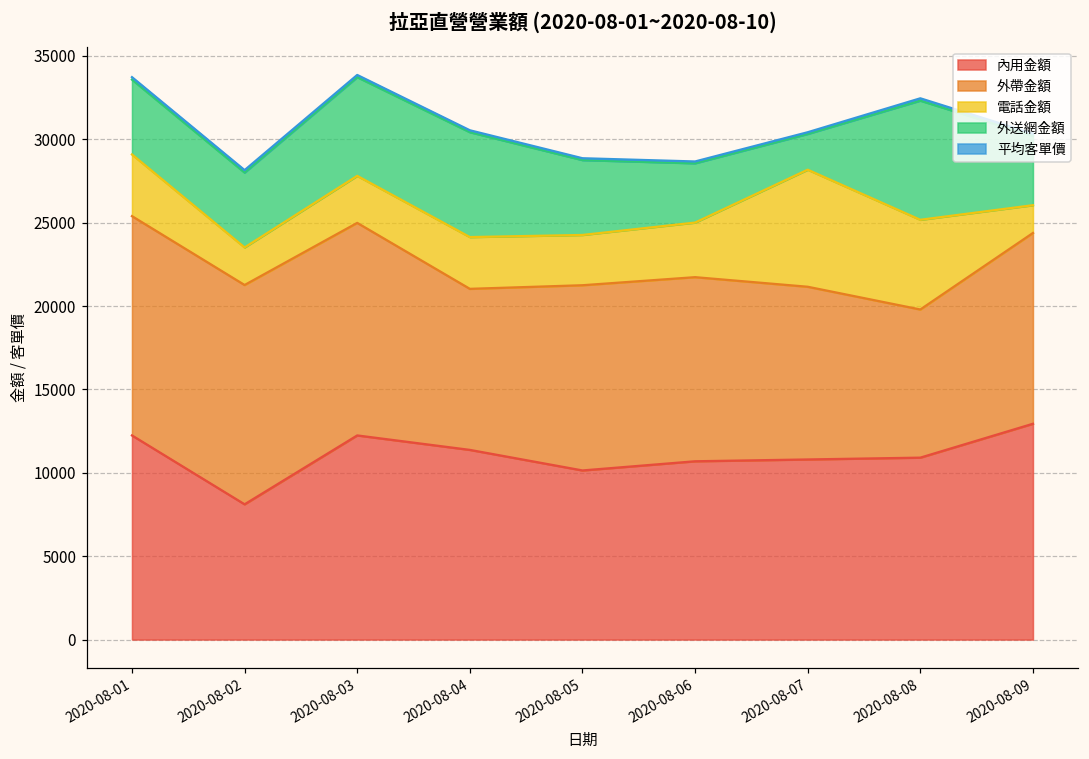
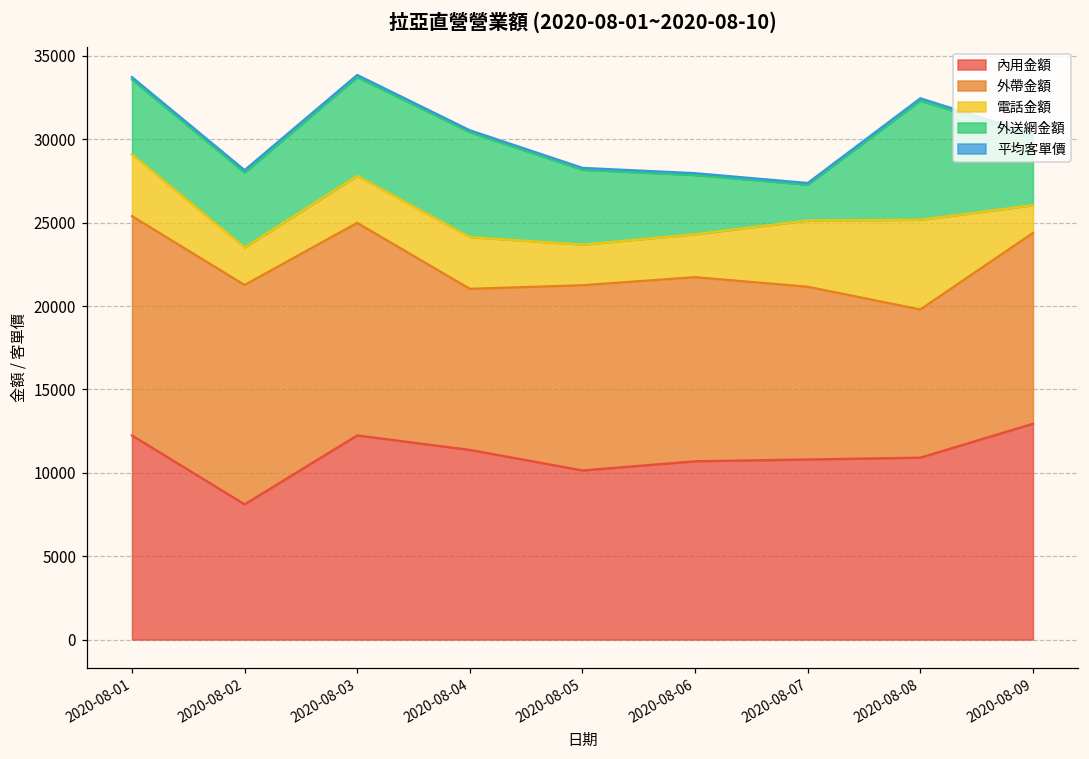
  {
    "電話金額": {
      "2020-08-01": 3700,
      "2020-08-02": 2300,
      "2020-08-03": 2800,
      "2020-08-04": 3100,
-     "2020-08-05": 3000,
-     "2020-08-06": 3300,
-     "2020-08-07": 7000,
+     "2020-08-05": 2400,
+     "2020-08-06": 2600,
+     "2020-08-07": 4000,
      "2020-08-08": 5400,
      "2020-08-09": 1700
    }
  }
